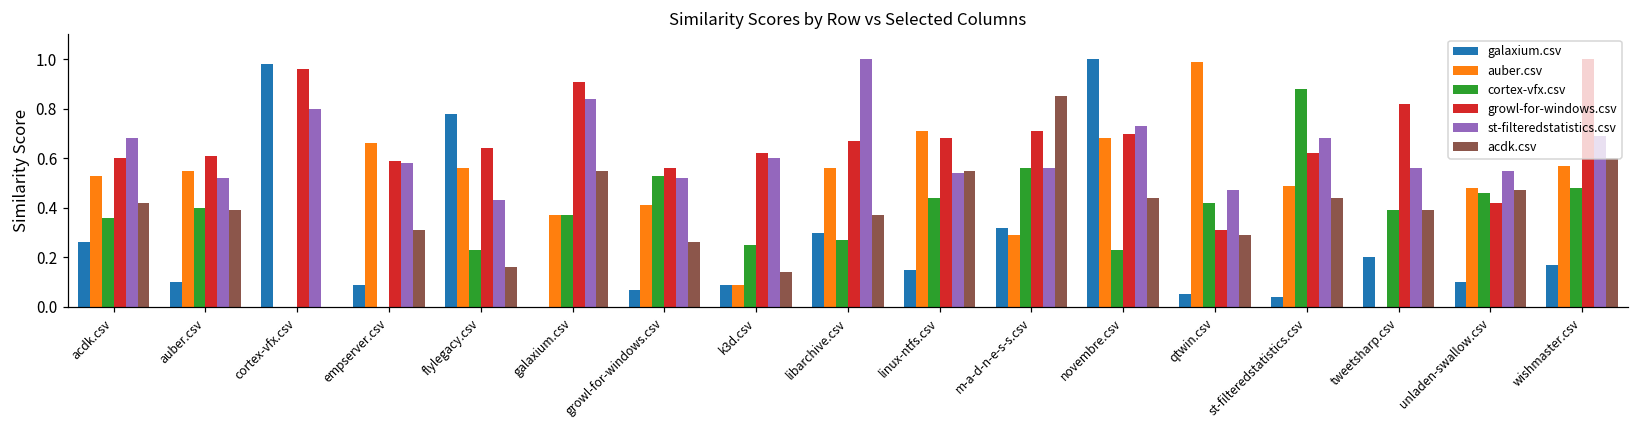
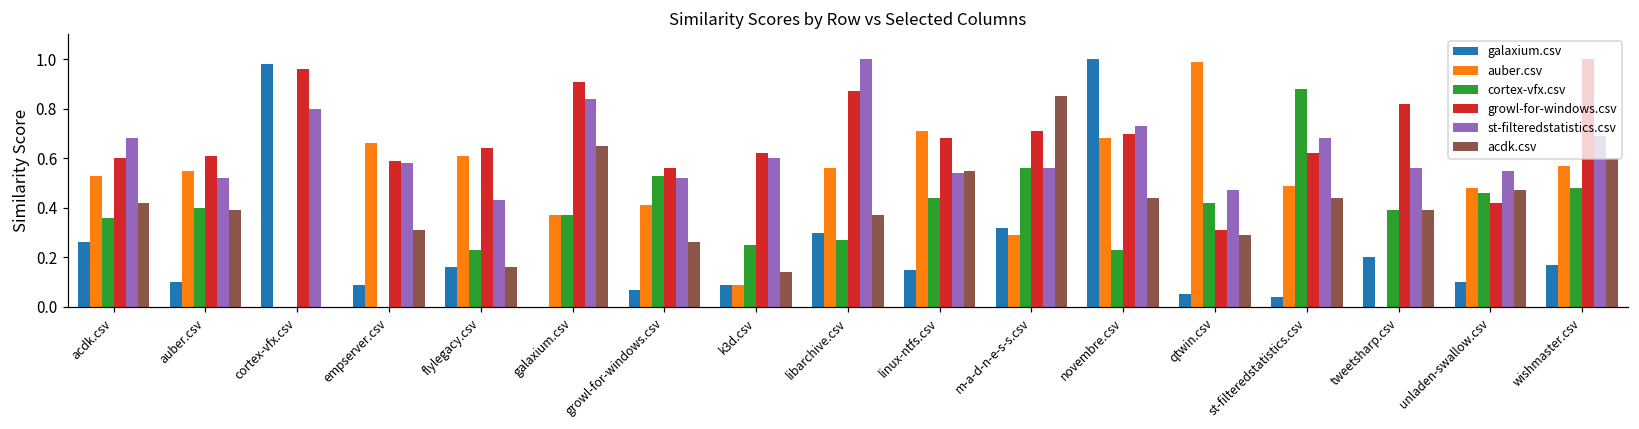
  {
    "galaxium.csv": {
      "acdk.csv": 0.26,
      "auber.csv": 0.10,
      "cortex-vfx.csv": 0.98,
      "empserver.csv": 0.09,
-     "flylegacy.csv": 0.78,
+     "flylegacy.csv": 0.16,
      "galaxium.csv": 0.00,
      "growl-for-windows.csv": 0.07,
      "k3d.csv": 0.09,
      "libarchive.csv": 0.30,
      "linux-ntfs.csv": 0.15,
      "m-a-d-n-e-s-s.csv": 0.32,
      "novembre.csv": 1.00,
      "qtwin.csv": 0.05,
      "st-filteredstatistics.csv": 0.04,
      "tweetsharp.csv": 0.20,
      "unladen-swallow.csv": 0.10,
      "wishmaster.csv": 0.17
    },
    "auber.csv": {
      "acdk.csv": 0.53,
      "auber.csv": 0.55,
      "cortex-vfx.csv": 0.00,
      "empserver.csv": 0.66,
-     "flylegacy.csv": 0.56,
+     "flylegacy.csv": 0.61,
      "galaxium.csv": 0.37,
      "growl-for-windows.csv": 0.41,
      "k3d.csv": 0.09,
      "libarchive.csv": 0.56,
      "linux-ntfs.csv": 0.71,
      "m-a-d-n-e-s-s.csv": 0.29,
      "novembre.csv": 0.68,
      "qtwin.csv": 0.99,
      "st-filteredstatistics.csv": 0.49,
      "tweetsharp.csv": 0.00,
      "unladen-swallow.csv": 0.48,
      "wishmaster.csv": 0.57
    },
    "cortex-vfx.csv": {
      "acdk.csv": 0.36,
      "auber.csv": 0.40,
      "cortex-vfx.csv": 0.00,
      "empserver.csv": 0.00,
      "flylegacy.csv": 0.23,
      "galaxium.csv": 0.37,
      "growl-for-windows.csv": 0.53,
      "k3d.csv": 0.25,
      "libarchive.csv": 0.27,
      "linux-ntfs.csv": 0.44,
      "m-a-d-n-e-s-s.csv": 0.56,
      "novembre.csv": 0.23,
      "qtwin.csv": 0.42,
      "st-filteredstatistics.csv": 0.88,
      "tweetsharp.csv": 0.39,
      "unladen-swallow.csv": 0.46,
      "wishmaster.csv": 0.48
    },
    "growl-for-windows.csv": {
      "acdk.csv": 0.60,
      "auber.csv": 0.61,
      "cortex-vfx.csv": 0.96,
      "empserver.csv": 0.59,
      "flylegacy.csv": 0.64,
      "galaxium.csv": 0.91,
      "growl-for-windows.csv": 0.56,
      "k3d.csv": 0.62,
-     "libarchive.csv": 0.67,
+     "libarchive.csv": 0.87,
      "linux-ntfs.csv": 0.68,
      "m-a-d-n-e-s-s.csv": 0.71,
      "novembre.csv": 0.70,
      "qtwin.csv": 0.31,
      "st-filteredstatistics.csv": 0.62,
      "tweetsharp.csv": 0.82,
      "unladen-swallow.csv": 0.42
    },
    "st-filteredstatistics.csv": {
      "acdk.csv": 0.68,
      "auber.csv": 0.52,
      "cortex-vfx.csv": 0.80,
      "empserver.csv": 0.58,
      "flylegacy.csv": 0.43,
      "galaxium.csv": 0.84,
      "growl-for-windows.csv": 0.52,
      "k3d.csv": 0.60,
      "libarchive.csv": 1.00,
      "linux-ntfs.csv": 0.54,
      "m-a-d-n-e-s-s.csv": 0.56,
      "novembre.csv": 0.73,
      "qtwin.csv": 0.47,
      "st-filteredstatistics.csv": 0.68,
      "tweetsharp.csv": 0.56,
      "unladen-swallow.csv": 0.55
    },
    "acdk.csv": {
      "acdk.csv": 0.42,
      "auber.csv": 0.39,
      "cortex-vfx.csv": 0.00,
      "empserver.csv": 0.31,
      "flylegacy.csv": 0.16,
-     "galaxium.csv": 0.55,
+     "galaxium.csv": 0.65,
      "growl-for-windows.csv": 0.26,
      "k3d.csv": 0.14,
      "libarchive.csv": 0.37,
      "linux-ntfs.csv": 0.55,
      "m-a-d-n-e-s-s.csv": 0.85,
      "novembre.csv": 0.44,
      "qtwin.csv": 0.29,
      "st-filteredstatistics.csv": 0.44,
      "tweetsharp.csv": 0.39,
      "unladen-swallow.csv": 0.47,
      "wishmaster.csv": 0.60
    }
  }
